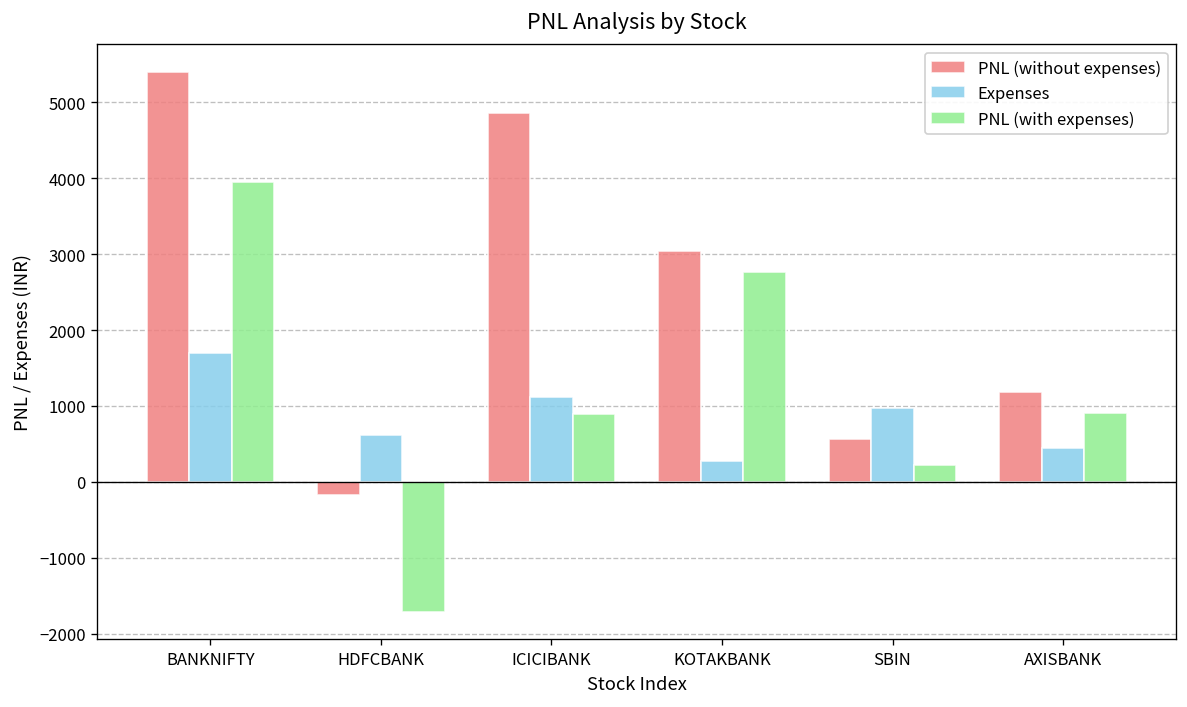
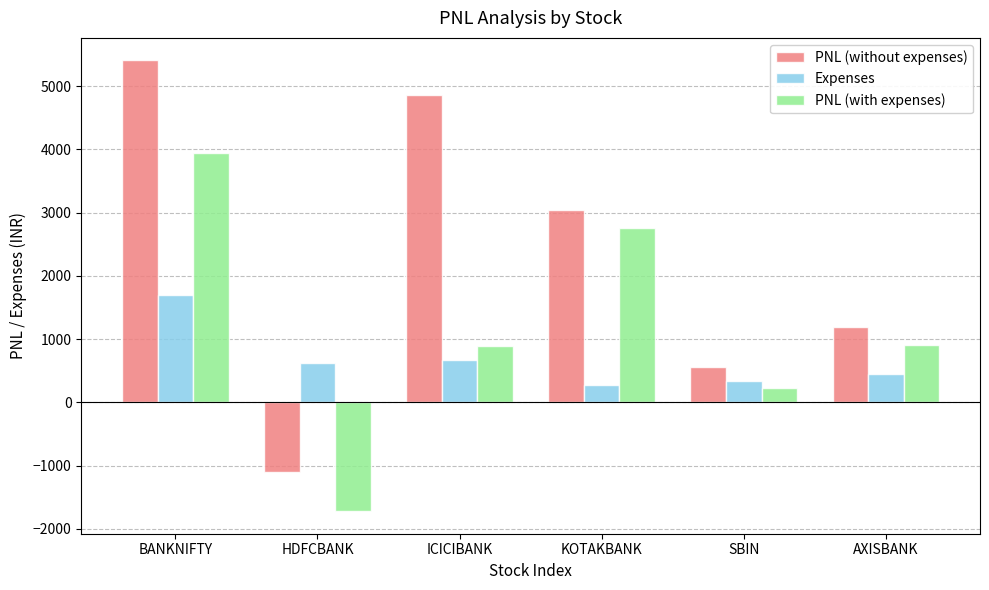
  {
    "PNL (without expenses)": {
      "BANKNIFTY": 5400,
-     "HDFCBANK": -200,
+     "HDFCBANK": -1100,
      "ICICIBANK": 4900,
      "KOTAKBANK": 3000,
      "SBIN": 600,
      "AXISBANK": 1200
    },
    "Expenses": {
      "BANKNIFTY": 1700,
      "HDFCBANK": 600,
-     "ICICIBANK": 1100,
+     "ICICIBANK": 700,
      "KOTAKBANK": 300,
-     "SBIN": 1000,
+     "SBIN": 300,
      "AXISBANK": 400
    },
    "PNL (with expenses)": {
      "BANKNIFTY": 4000,
      "HDFCBANK": -1700,
      "ICICIBANK": 900,
      "KOTAKBANK": 2800,
      "SBIN": 200,
      "AXISBANK": 900
    }
  }
